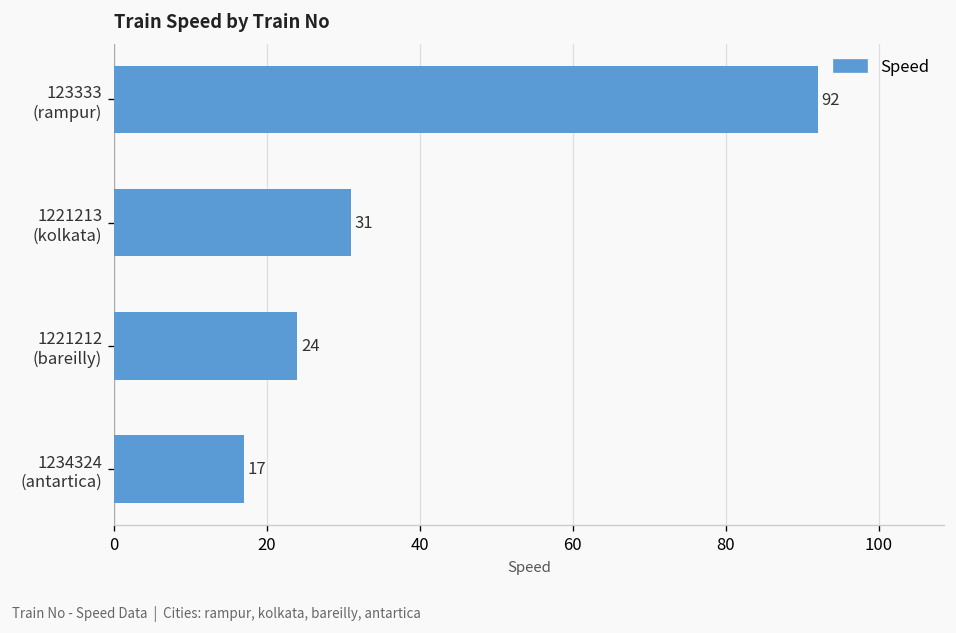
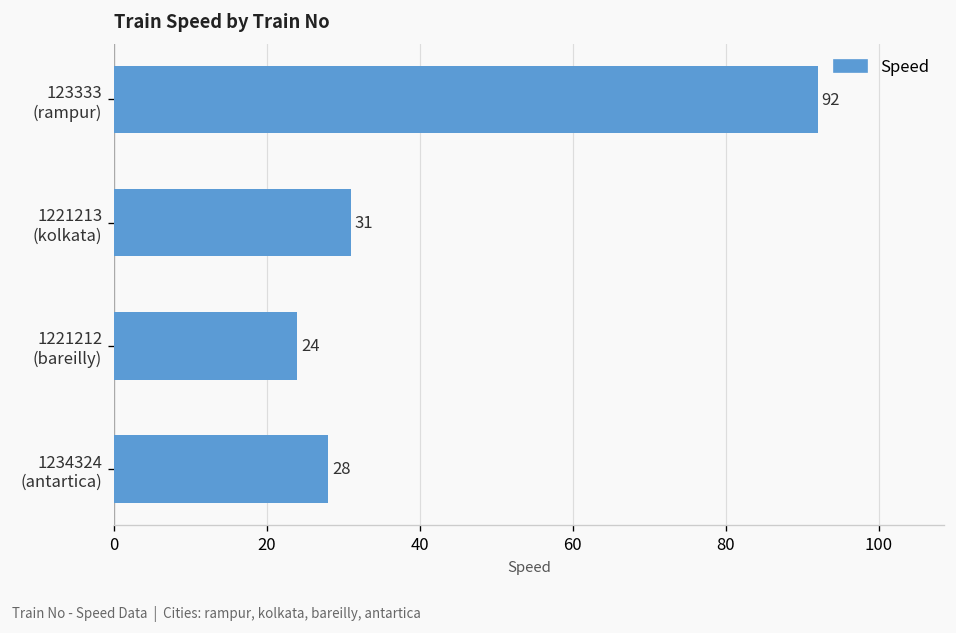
  {
    "123333 (rampur)": 92,
    "1221213 (kolkata)": 31,
    "1221212 (bareilly)": 24,
-   "1234324 (antartica)": 17
+   "1234324 (antartica)": 28
  }
